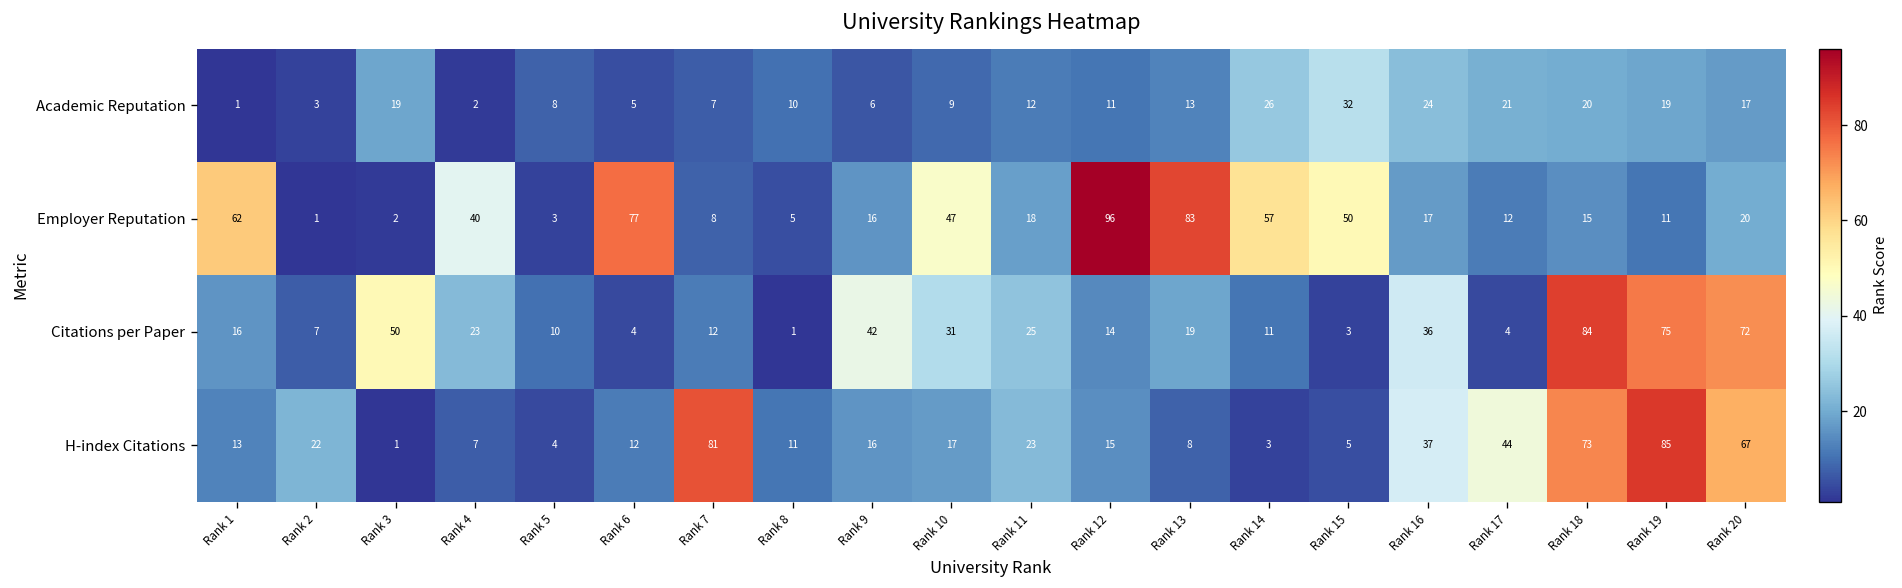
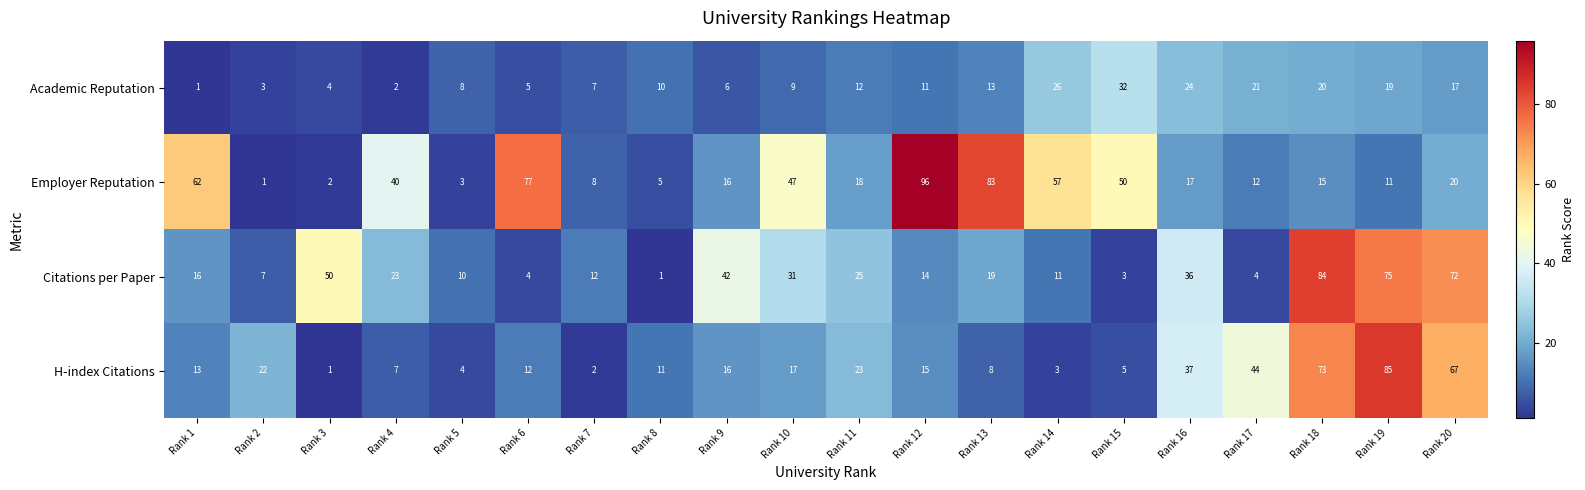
  {
    "Academic Reputation": {
      "Rank 1": 1,
      "Rank 2": 3,
-     "Rank 3": 19,
+     "Rank 3": 4,
      "Rank 4": 2,
      "Rank 5": 8,
      "Rank 6": 5,
      "Rank 7": 7,
      "Rank 8": 10,
      "Rank 9": 6,
      "Rank 10": 9,
      "Rank 11": 12,
      "Rank 12": 11,
      "Rank 13": 13,
      "Rank 14": 26,
      "Rank 15": 32,
      "Rank 16": 24,
      "Rank 17": 21,
      "Rank 18": 20,
      "Rank 19": 19,
      "Rank 20": 17
    },
    "Employer Reputation": {
      "Rank 1": 62,
      "Rank 2": 1,
      "Rank 3": 2,
      "Rank 4": 40,
      "Rank 5": 3,
      "Rank 6": 77,
      "Rank 7": 8,
      "Rank 8": 5,
      "Rank 9": 16,
      "Rank 10": 47,
      "Rank 11": 18,
      "Rank 12": 96,
      "Rank 13": 83,
      "Rank 14": 57,
      "Rank 15": 50,
      "Rank 16": 17,
      "Rank 17": 12,
      "Rank 18": 15,
      "Rank 19": 11,
      "Rank 20": 20
    },
    "Citations per Paper": {
      "Rank 1": 16,
      "Rank 2": 7,
      "Rank 3": 50,
      "Rank 4": 23,
      "Rank 5": 10,
      "Rank 6": 4,
      "Rank 7": 12,
      "Rank 8": 1,
      "Rank 9": 42,
      "Rank 10": 31,
      "Rank 11": 25,
      "Rank 12": 14,
      "Rank 13": 19,
      "Rank 14": 11,
      "Rank 15": 3,
      "Rank 16": 36,
      "Rank 17": 4,
      "Rank 18": 84,
      "Rank 19": 75,
      "Rank 20": 72
    },
    "H-index Citations": {
      "Rank 1": 13,
      "Rank 2": 22,
      "Rank 3": 1,
      "Rank 4": 7,
      "Rank 5": 4,
      "Rank 6": 12,
-     "Rank 7": 81,
+     "Rank 7": 2,
      "Rank 8": 11,
      "Rank 9": 16,
      "Rank 10": 17,
      "Rank 11": 23,
      "Rank 12": 15,
      "Rank 13": 8,
      "Rank 14": 3,
      "Rank 15": 5,
      "Rank 16": 37,
      "Rank 17": 44,
      "Rank 18": 73,
      "Rank 19": 85,
      "Rank 20": 67
    }
  }
